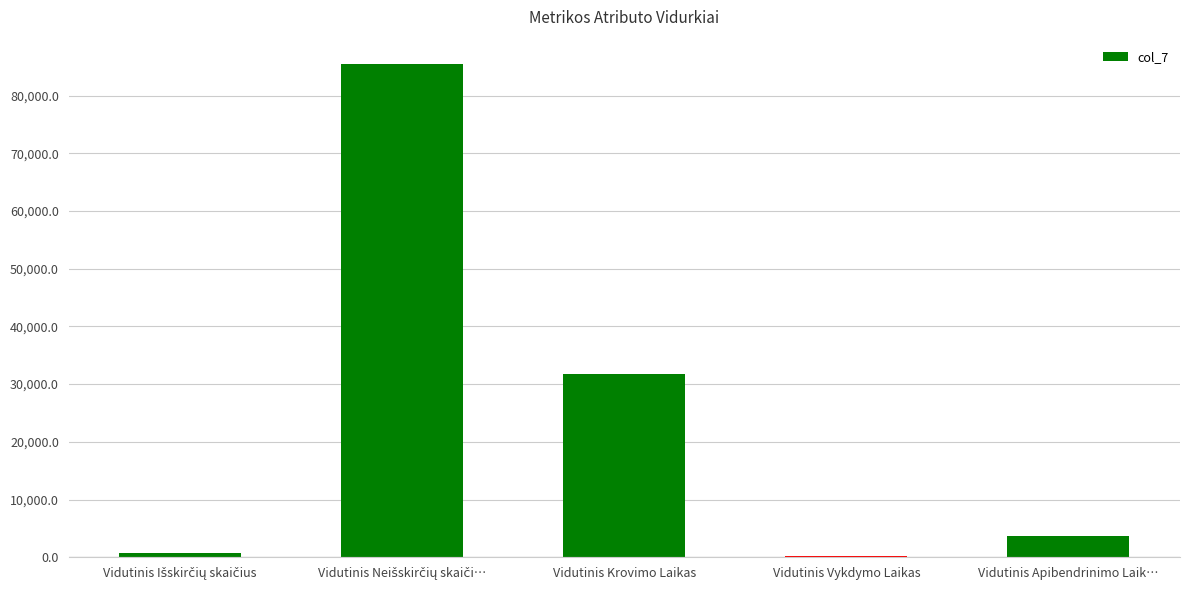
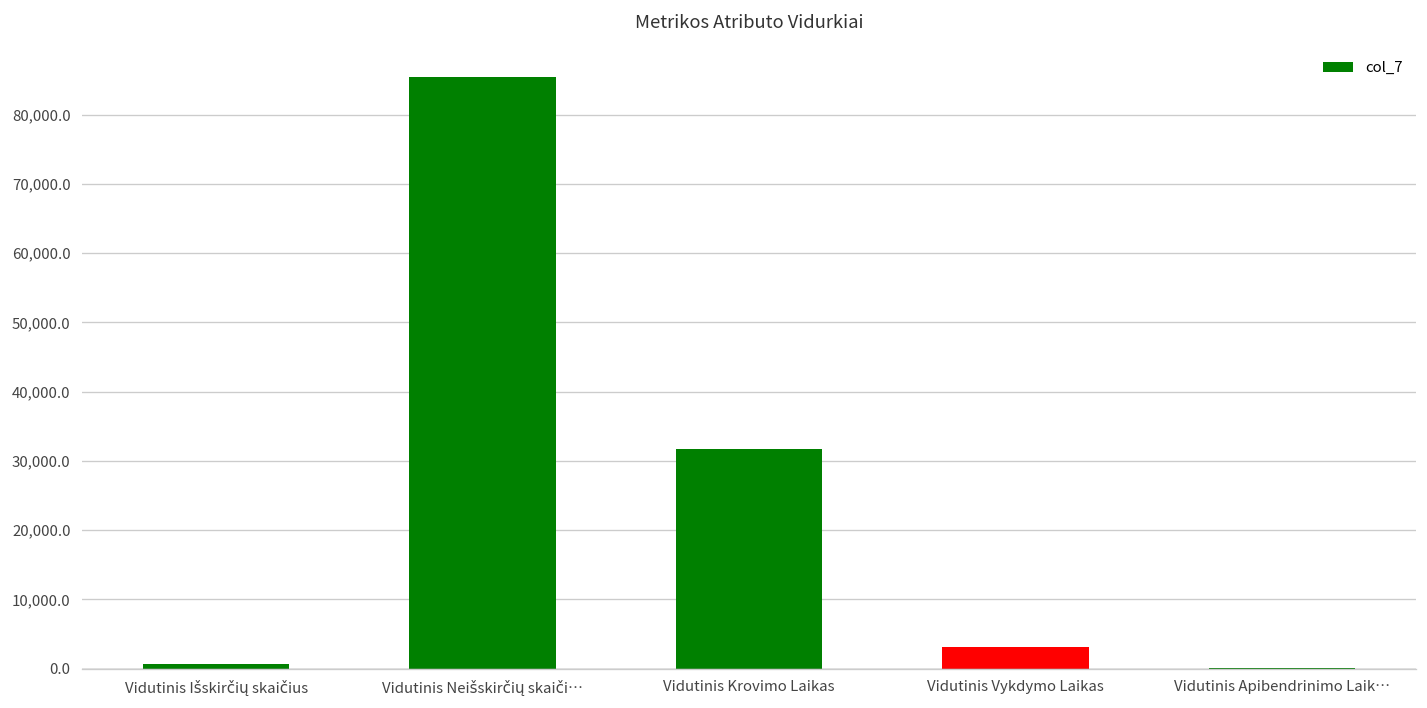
  {
    "Vidutinis Išskirčių skaičius": "1,000",
    "Vidutinis Neišskirčių skaiči…": "85,000",
    "Vidutinis Krovimo Laikas": "32,000",
-   "Vidutinis Vykdymo Laikas": "0",
-   "Vidutinis Apibendrinimo Laik…": "4,000"
+   "Vidutinis Vykdymo Laikas": "3,000",
+   "Vidutinis Apibendrinimo Laik…": "0"
  }
